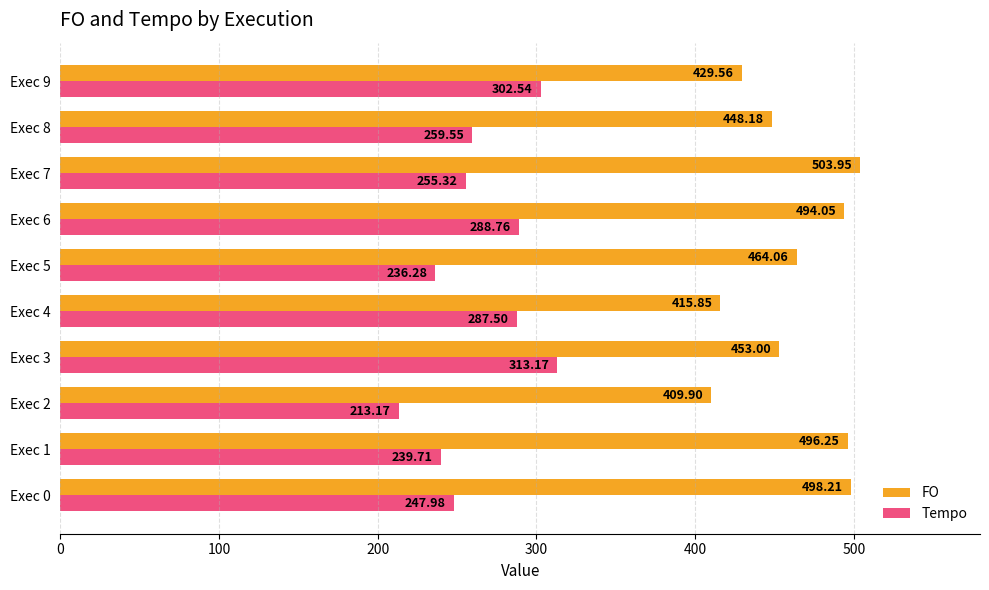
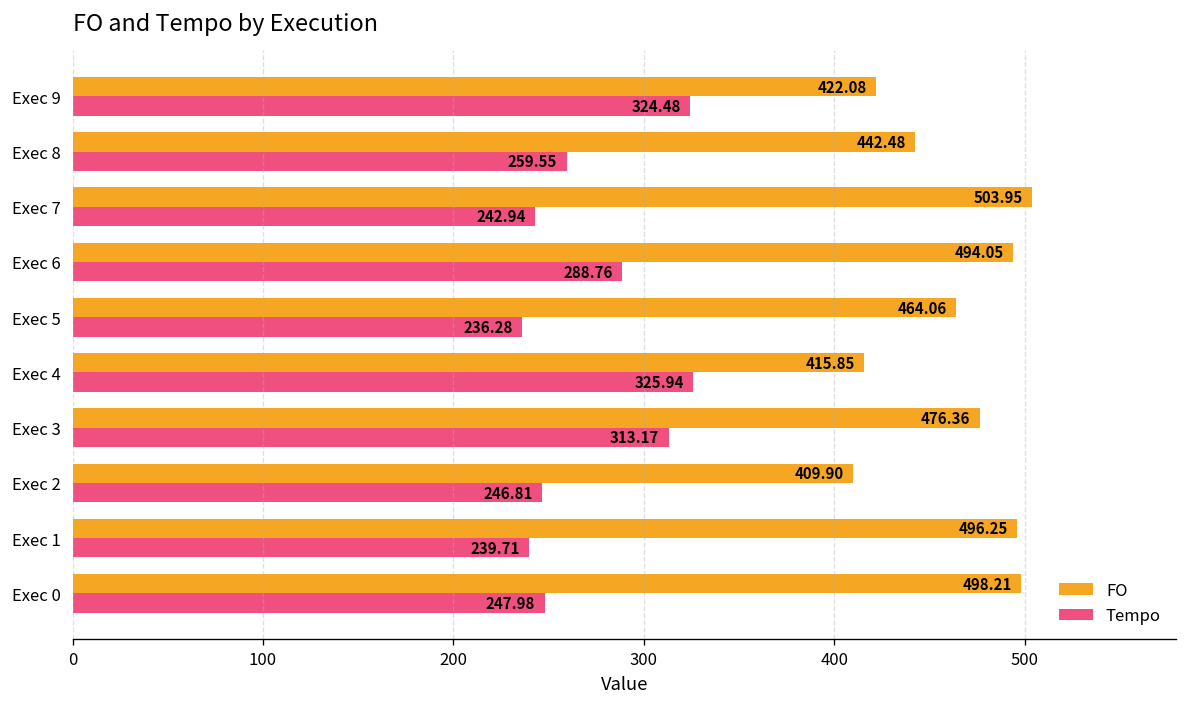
  {
    "FO": {
-     "Exec 9": 429.56,
-     "Exec 8": 448.18,
+     "Exec 9": 422.08,
+     "Exec 8": 442.48,
      "Exec 7": 503.95,
      "Exec 6": 494.05,
      "Exec 5": 464.06,
      "Exec 4": 415.85,
-     "Exec 3": 453.00,
+     "Exec 3": 476.36,
      "Exec 2": 409.90,
      "Exec 1": 496.25,
      "Exec 0": 498.21
    },
    "Tempo": {
-     "Exec 9": 302.54,
+     "Exec 9": 324.48,
      "Exec 8": 259.55,
-     "Exec 7": 255.32,
+     "Exec 7": 242.94,
      "Exec 6": 288.76,
      "Exec 5": 236.28,
-     "Exec 4": 287.50,
+     "Exec 4": 325.94,
      "Exec 3": 313.17,
-     "Exec 2": 213.17,
+     "Exec 2": 246.81,
      "Exec 1": 239.71,
      "Exec 0": 247.98
    }
  }
